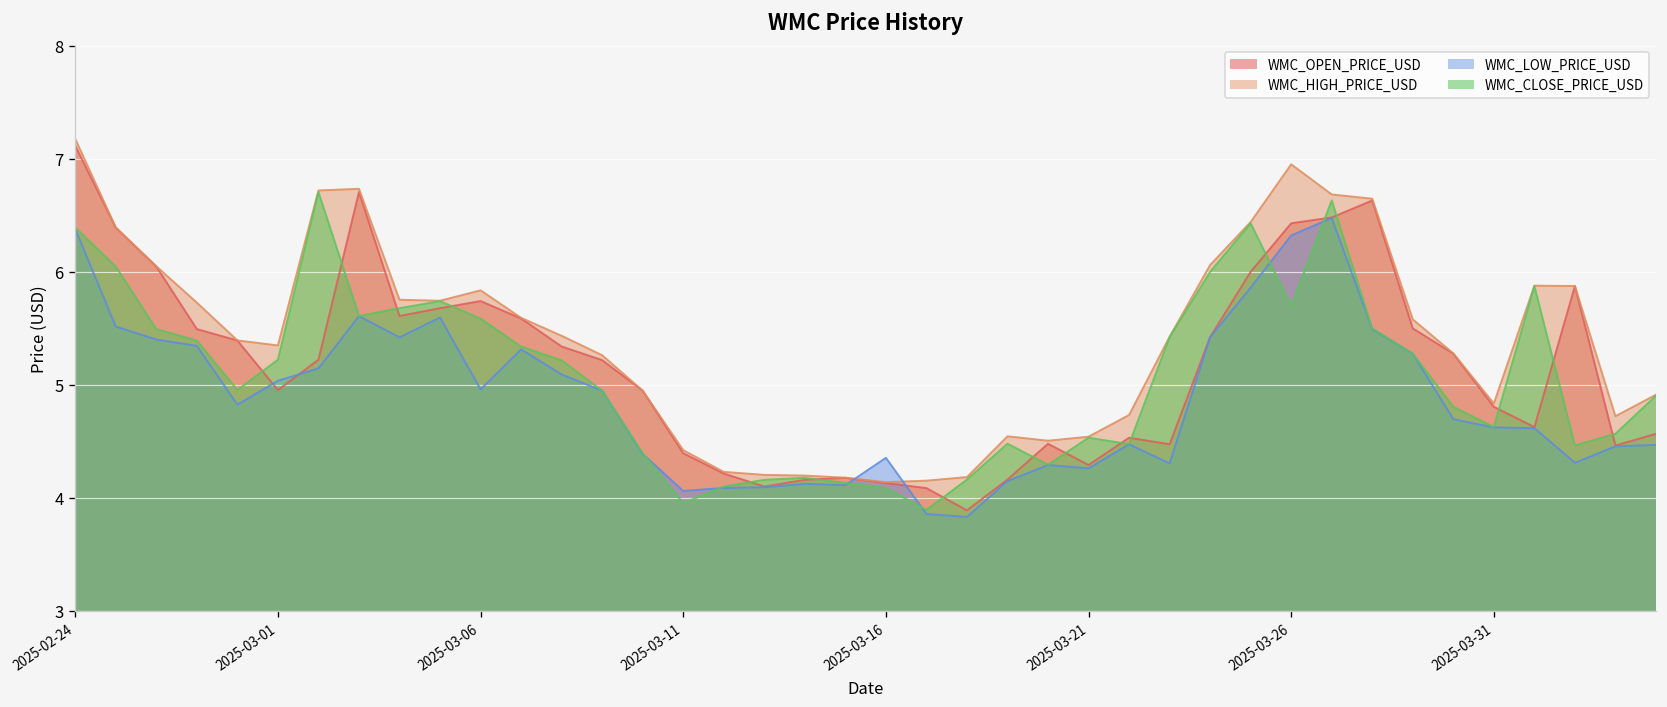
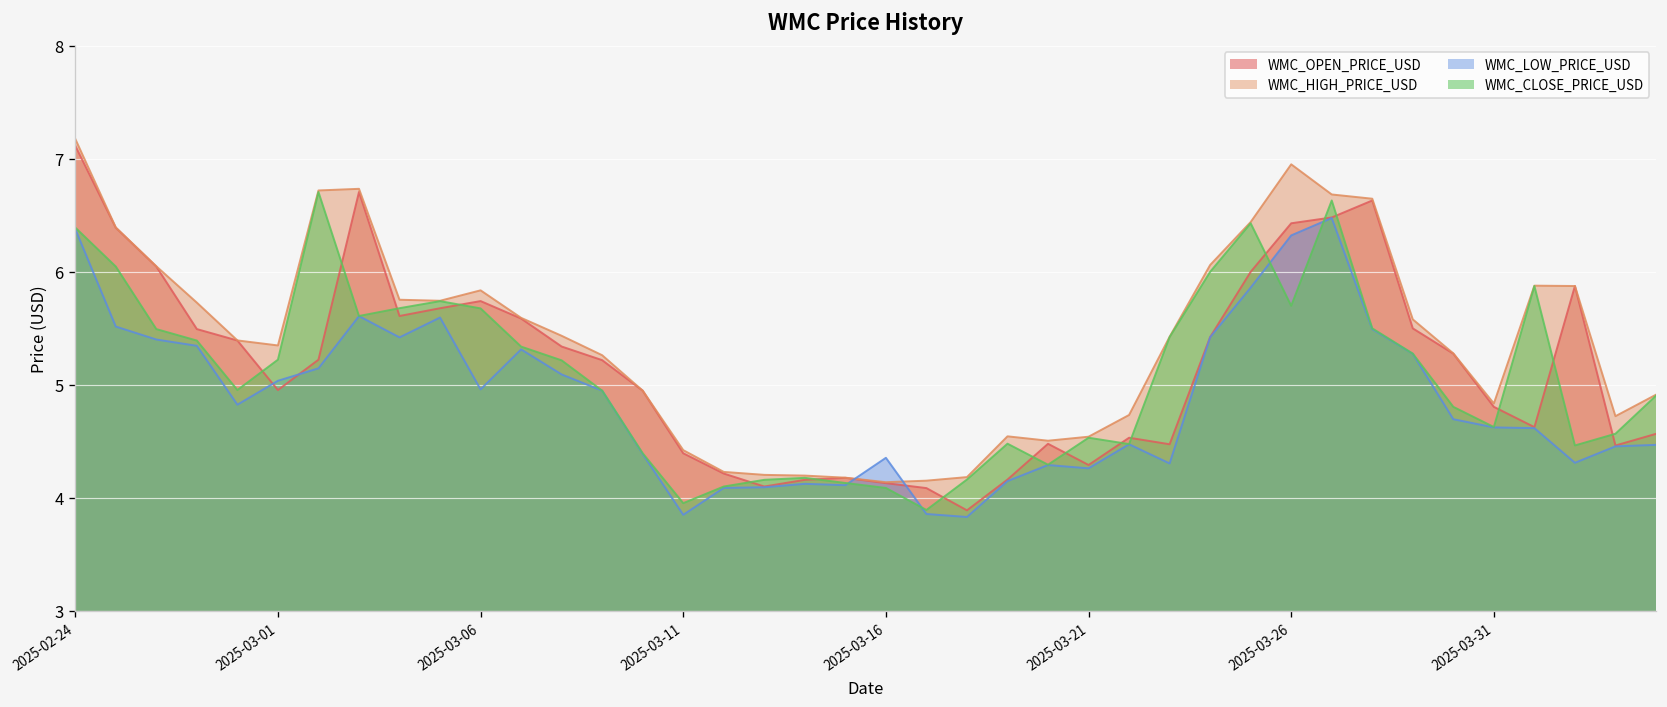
  {
    "WMC_LOW_PRICE_USD": {
      "2025-03-01": 5.0,
      "2025-03-06": 5.0,
-     "2025-03-11": 4.1,
+     "2025-03-11": 3.8,
      "2025-03-16": 4.4,
      "2025-03-21": 4.3,
      "2025-03-26": 6.3
    },
    "WMC_CLOSE_PRICE_USD": {
      "2025-03-01": 5.2,
-     "2025-03-06": 5.6,
+     "2025-03-06": 5.7,
      "2025-03-11": 4.0,
      "2025-03-16": 4.1,
      "2025-03-26": 5.7
    }
  }
